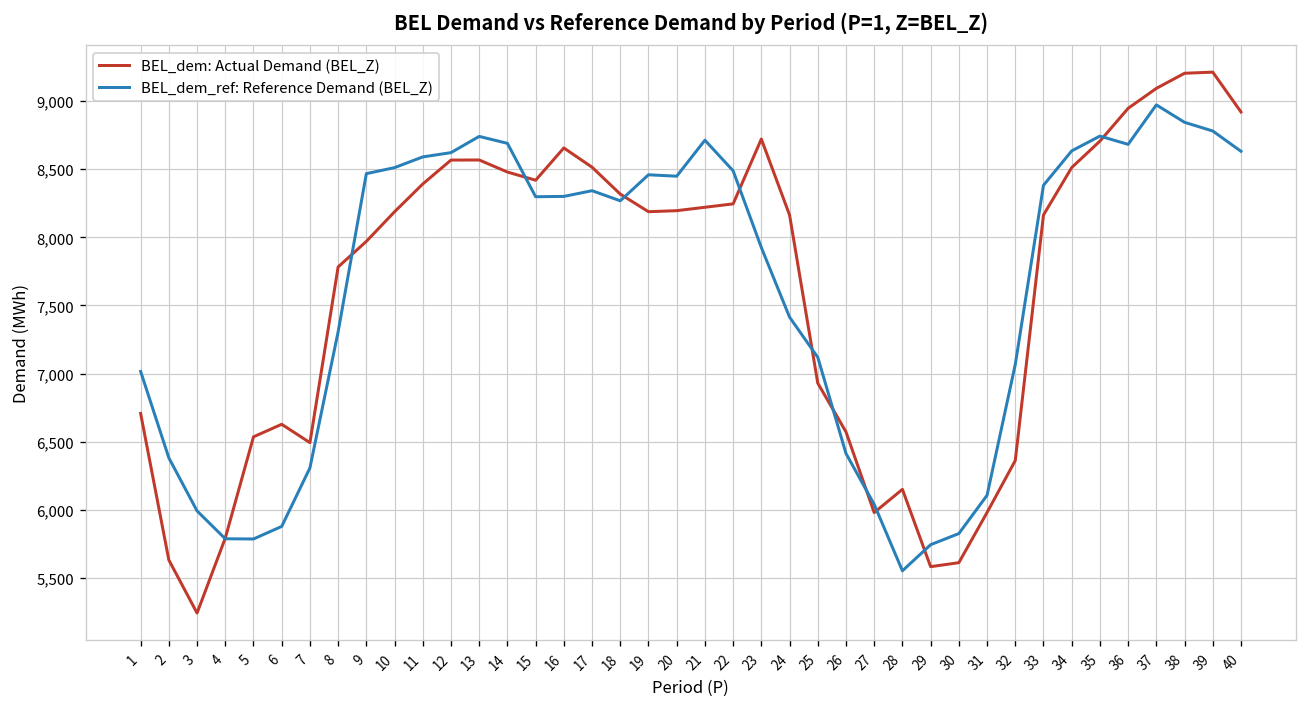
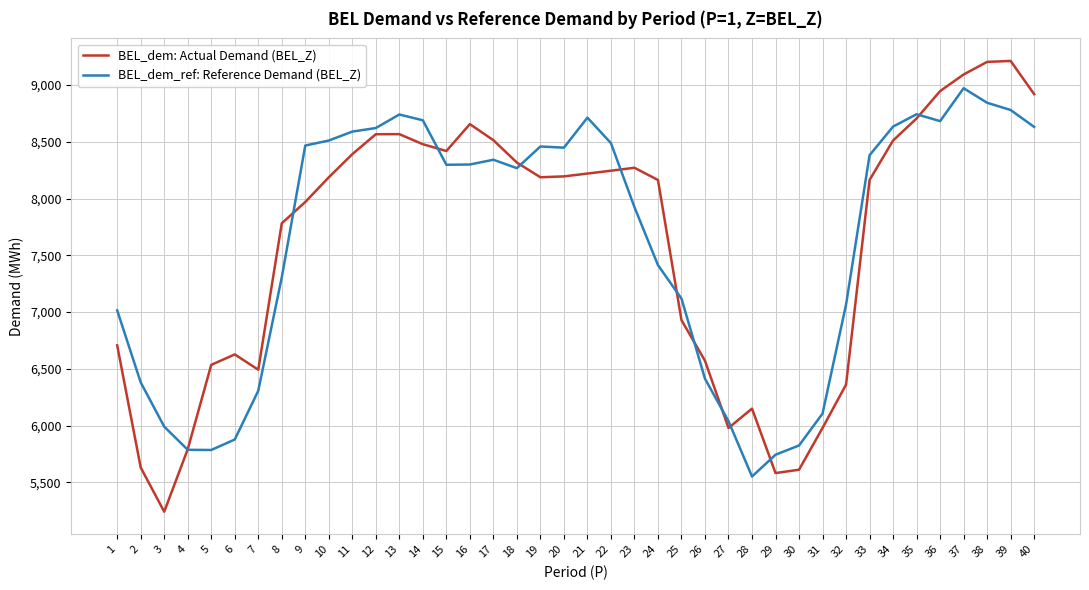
  {
    "BEL_dem: Actual Demand (BEL_Z)": {
      "1": "6,710",
      "2": "5,630",
      "3": "5,240",
      "5": "6,530",
      "6": "6,630",
      "7": "6,490",
      "8": "7,780",
      "9": "7,970",
      "10": "8,190",
      "11": "8,390",
      "12": "8,570",
      "13": "8,570",
      "14": "8,480",
      "15": "8,420",
      "16": "8,660",
      "17": "8,510",
      "18": "8,320",
      "19": "8,190",
      "20": "8,200",
      "21": "8,220",
      "22": "8,250",
-     "23": "8,720",
+     "23": "8,270",
      "24": "8,160",
      "25": "6,930",
      "26": "6,570",
      "27": "5,980",
      "28": "6,150",
      "29": "5,580",
      "30": "5,610",
      "31": "5,980",
      "32": "6,360",
      "33": "8,160",
      "34": "8,510",
      "35": "8,710",
      "36": "8,950",
      "37": "9,090",
      "38": "9,200",
      "39": "9,210",
      "40": "8,920"
    },
    "BEL_dem_ref: Reference Demand (BEL_Z)": {
      "1": "7,020",
      "2": "6,380",
      "3": "5,990",
      "5": "5,780",
      "6": "5,880",
      "7": "6,310",
      "8": "7,310",
      "9": "8,470",
      "10": "8,510",
      "11": "8,590",
      "12": "8,620",
      "13": "8,740",
      "14": "8,690",
      "15": "8,300",
      "16": "8,300",
      "17": "8,340",
      "18": "8,270",
      "19": "8,460",
      "20": "8,450",
      "21": "8,710",
      "22": "8,490",
      "23": "7,930",
      "24": "7,410",
      "25": "7,120",
      "26": "6,410",
      "27": "6,040",
      "28": "5,550",
      "29": "5,740",
      "30": "5,820",
      "31": "6,110",
      "32": "7,070",
      "33": "8,380",
      "34": "8,630",
      "35": "8,740",
      "36": "8,680",
      "37": "8,970",
      "38": "8,840",
      "39": "8,780",
      "40": "8,630"
    }
  }
